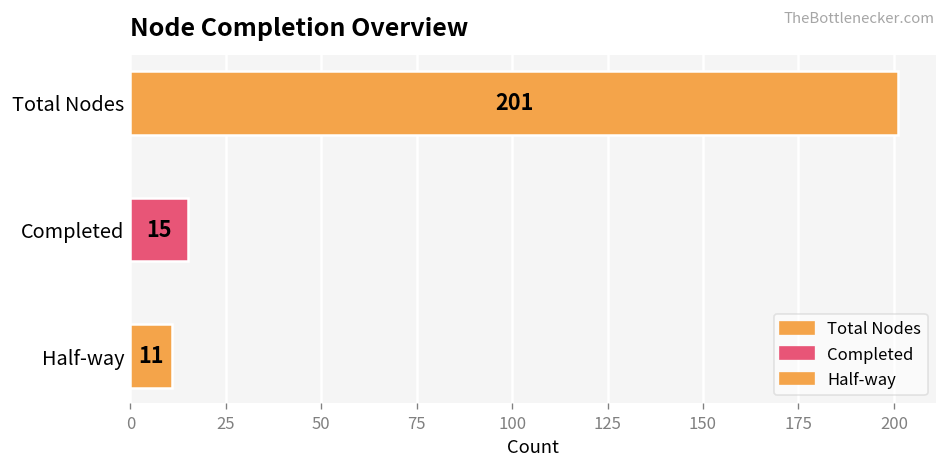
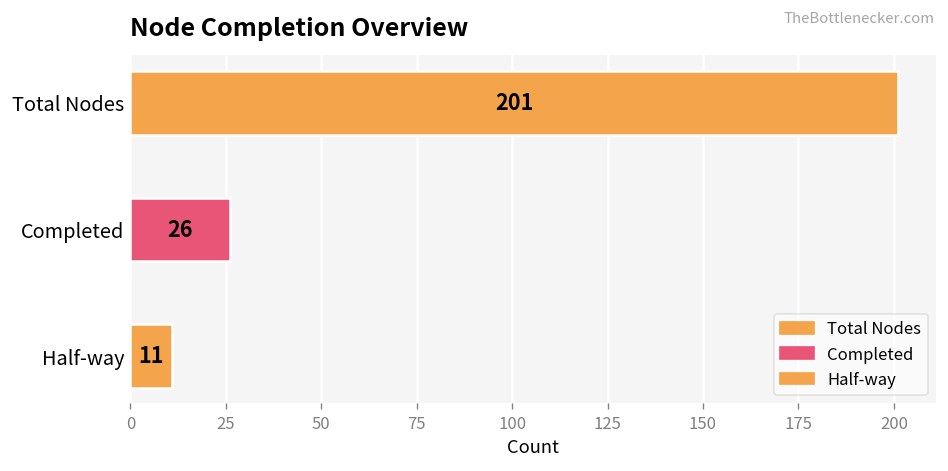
  {
    "Total Nodes": 201,
-   "Completed": 15,
+   "Completed": 26,
    "Half-way": 11
  }
